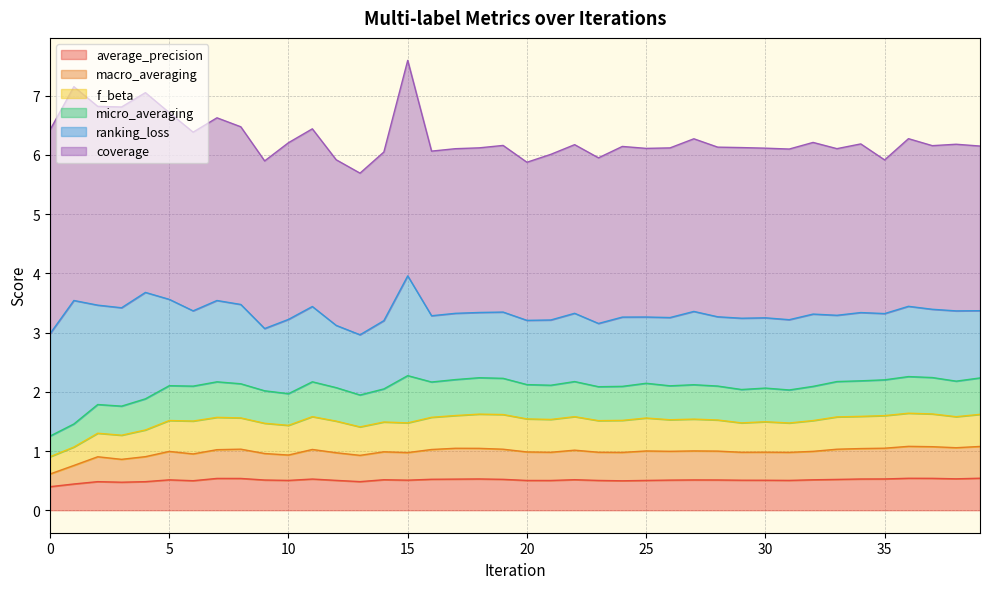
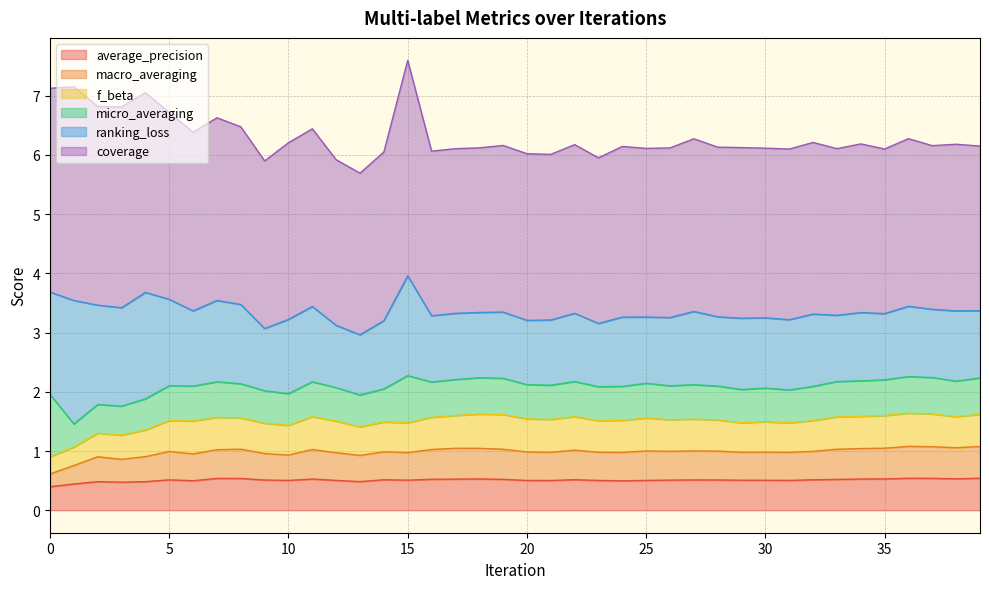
  {
    "micro_averaging": {
-     "0": 0.3,
+     "0": 1.1,
      "5": 0.6,
      "10": 0.5,
      "15": 0.8,
      "20": 0.6,
      "25": 0.6,
      "30": 0.6,
      "35": 0.6
    },
    "ranking_loss": {
      "0": 1.7,
      "5": 1.5,
      "10": 1.3,
      "15": 1.7,
      "20": 1.1,
      "25": 1.1,
      "30": 1.2,
      "35": 1.1
    },
    "coverage": {
      "0": 3.4,
      "10": 3.0,
      "15": 3.6,
-     "20": 2.7,
+     "20": 2.8,
      "25": 2.8,
      "30": 2.9,
-     "35": 2.6
+     "35": 2.8
    }
  }
